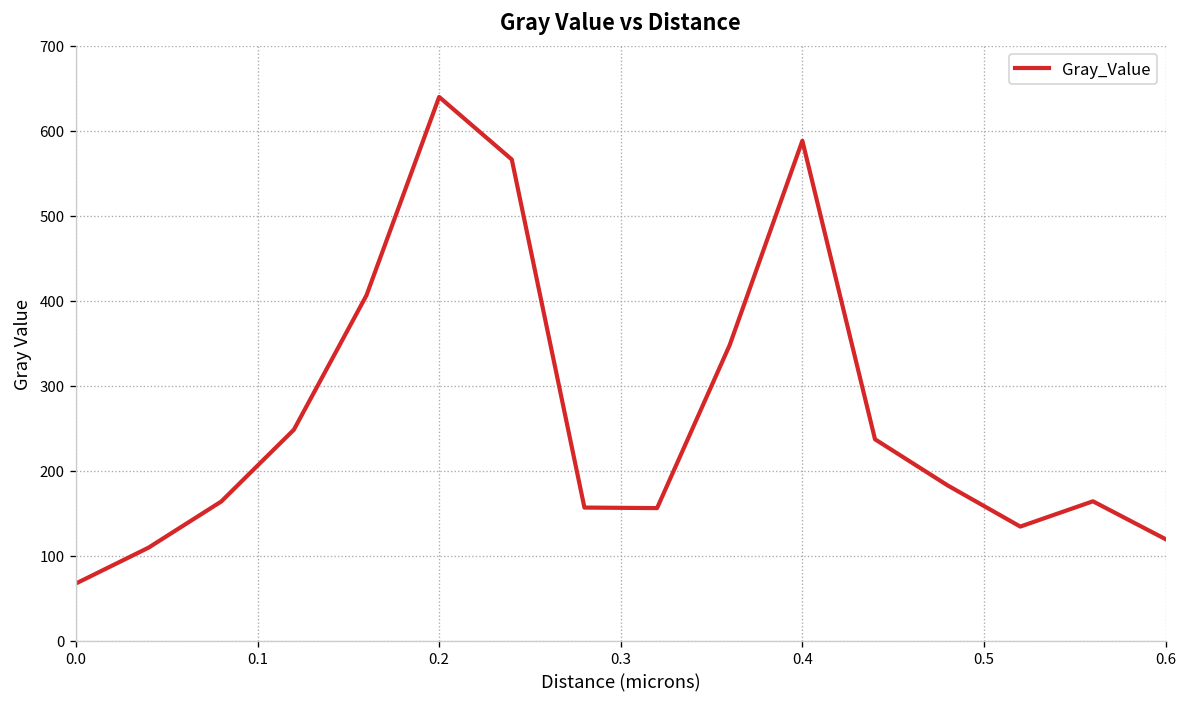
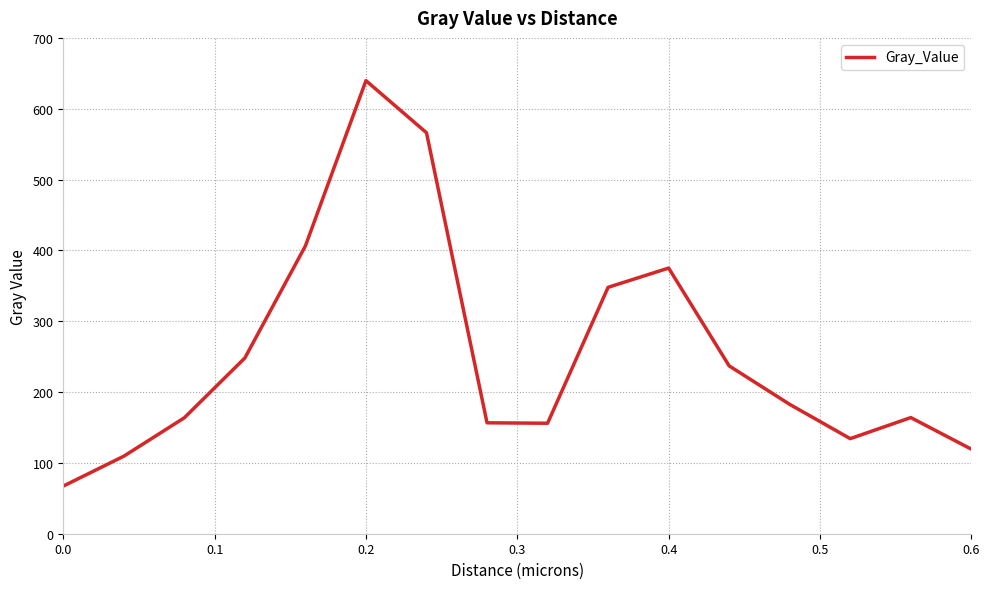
  {
    "0.0": 70,
    "0.2": 640,
-   "0.4": 590,
+   "0.4": 380,
    "0.6": 120
  }
